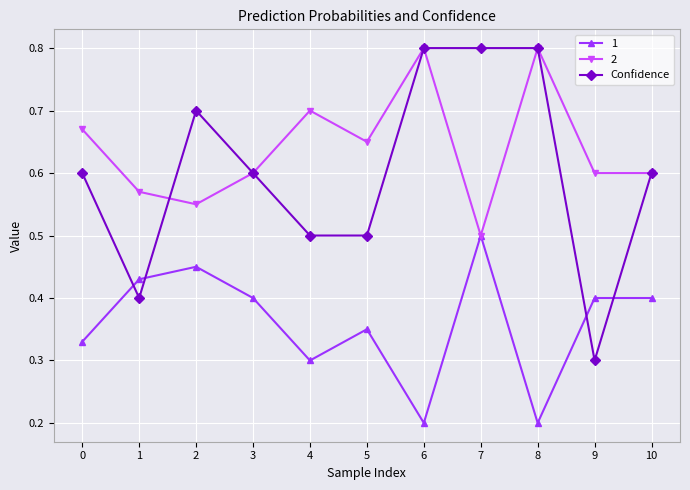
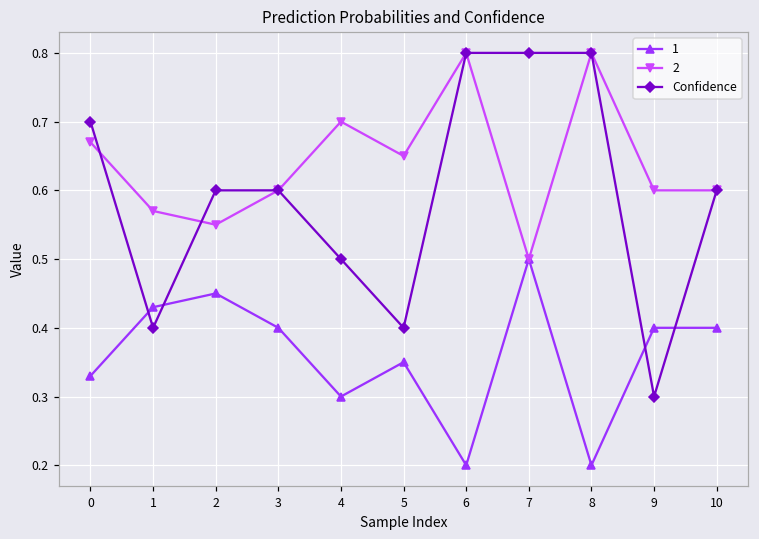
  {
    "Confidence": {
-     "0": 0.6,
+     "0": 0.7,
      "1": 0.4,
-     "2": 0.7,
+     "2": 0.6,
      "4": 0.5,
-     "5": 0.5,
+     "5": 0.4,
      "7": 0.8,
      "9": 0.3
    }
  }
